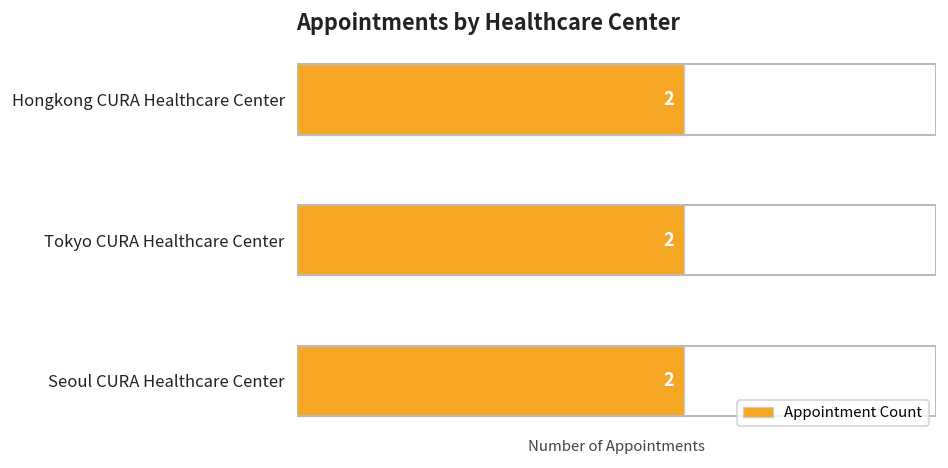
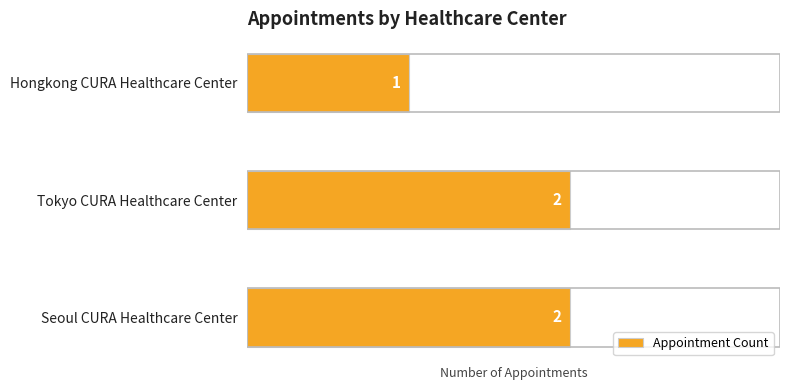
  {
-   "Hongkong CURA Healthcare Center": 2,
+   "Hongkong CURA Healthcare Center": 1,
    "Tokyo CURA Healthcare Center": 2,
    "Seoul CURA Healthcare Center": 2
  }
